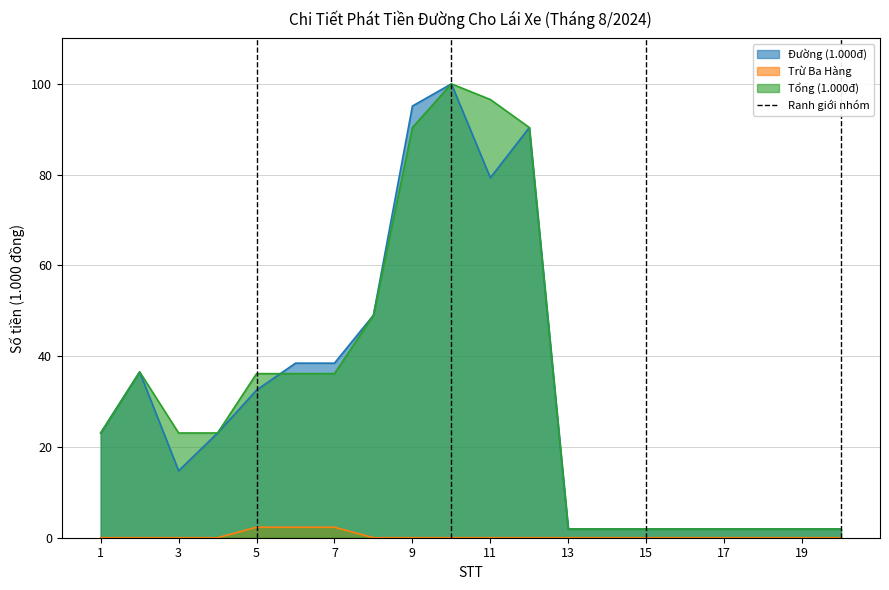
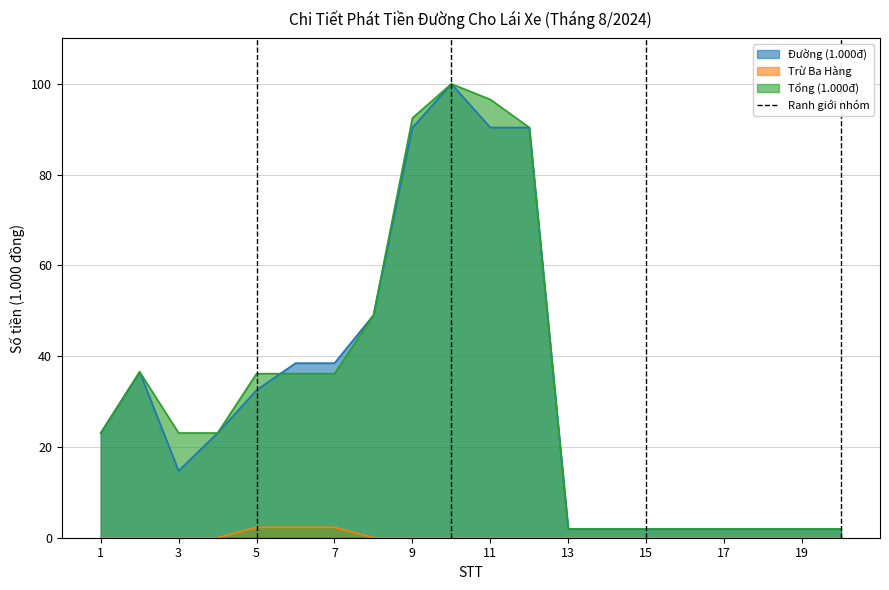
  {
    "Đường (1.000đ)": {
      "3": 15,
      "5": 33,
      "7": 38,
-     "9": 95,
-     "11": 79
+     "9": 90,
+     "11": 90
    },
    "Trừ Ba Hàng": {
      "1": 0,
      "3": 0,
      "5": 2,
      "7": 2,
      "9": 0,
      "11": 0,
      "13": 0,
      "15": 0,
      "17": 0,
      "19": 0
    },
    "Tổng (1.000đ)": {
      "3": 23,
      "5": 36,
      "7": 36,
-     "9": 90,
+     "9": 92,
      "11": 97
    }
  }
